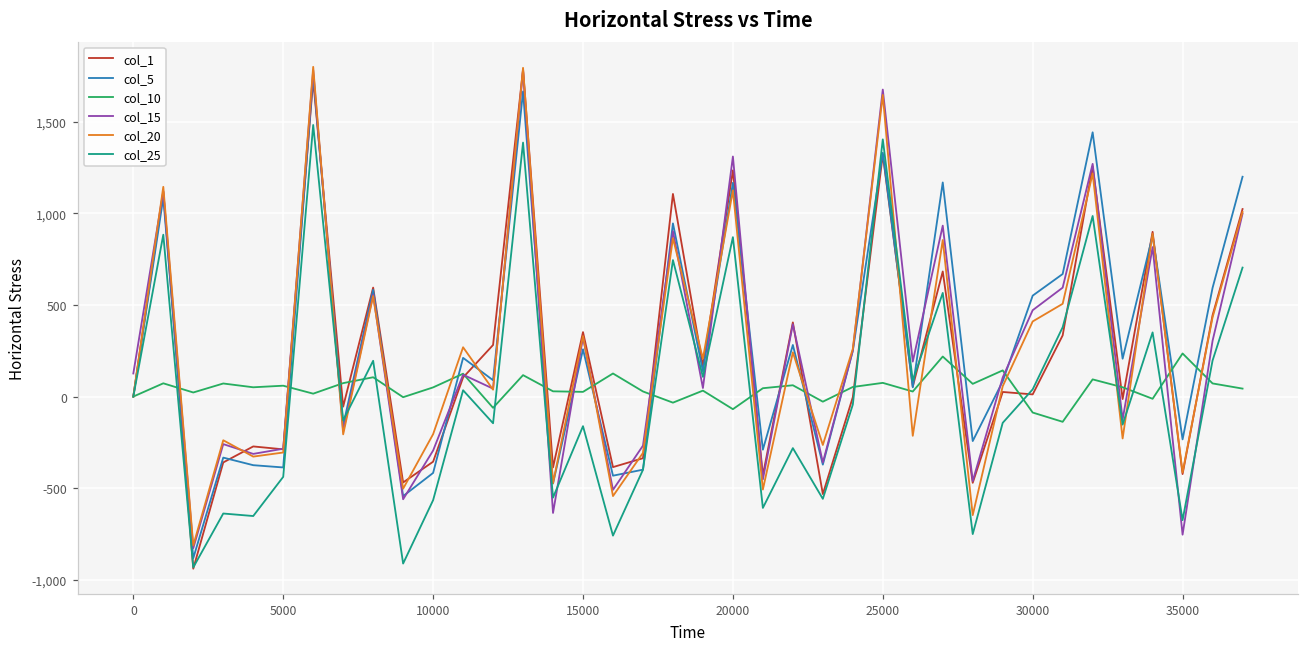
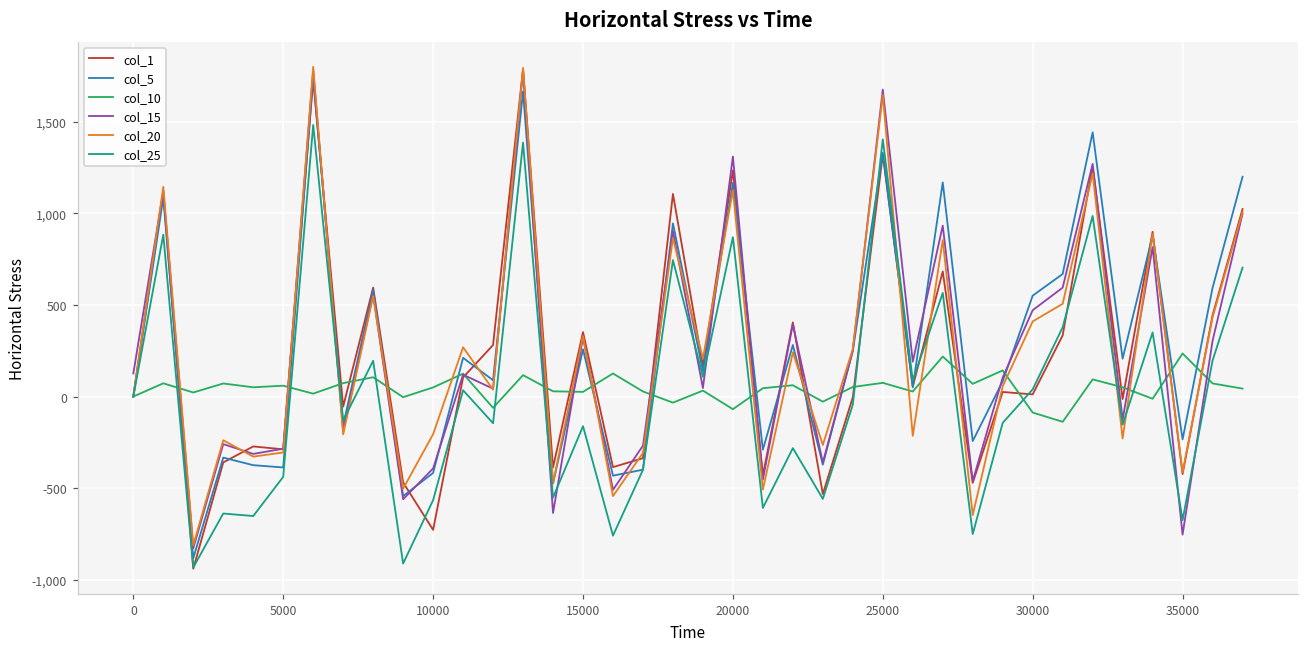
  {
    "col_1": {
-     "10000": "-360",
+     "10000": "-730",
      "15000": "350",
      "20000": "1,230",
      "30000": "10"
    },
    "col_5": {
      "5000": "-390",
      "10000": "-420",
      "15000": "260",
      "20000": "1,170",
      "30000": "550",
      "35000": "-230"
    },
    "col_15": {
      "0": "130",
-     "10000": "-290",
+     "10000": "-390",
      "20000": "1,310",
      "25000": "1,680",
      "30000": "470",
      "35000": "-750"
    },
    "col_20": {
      "5000": "-310",
      "10000": "-210",
      "20000": "1,130",
      "25000": "1,650",
      "30000": "410"
    }
  }
